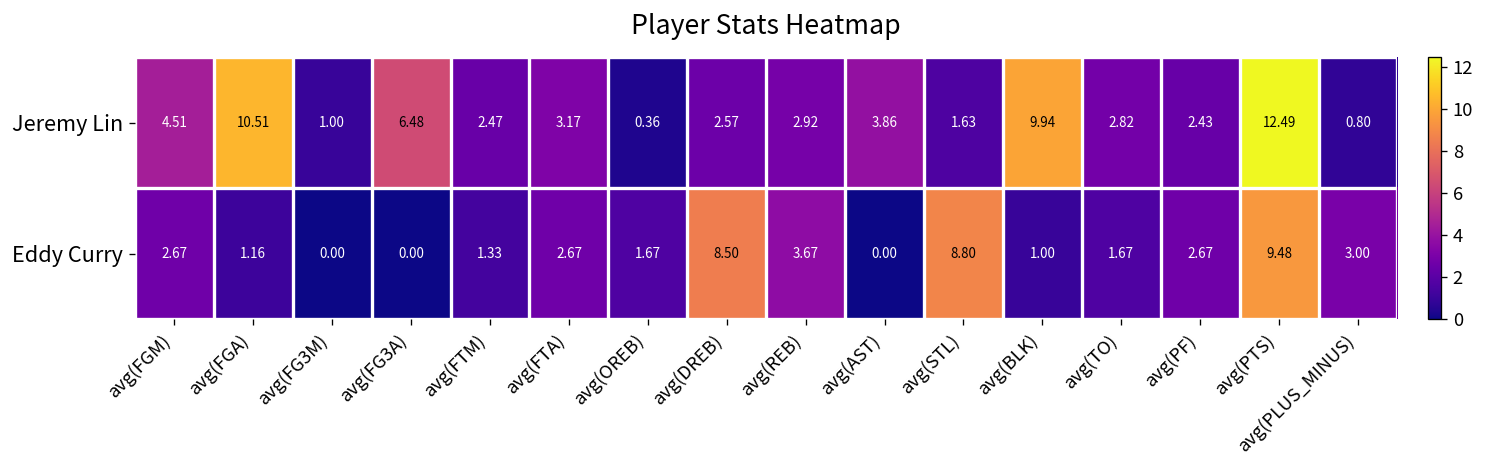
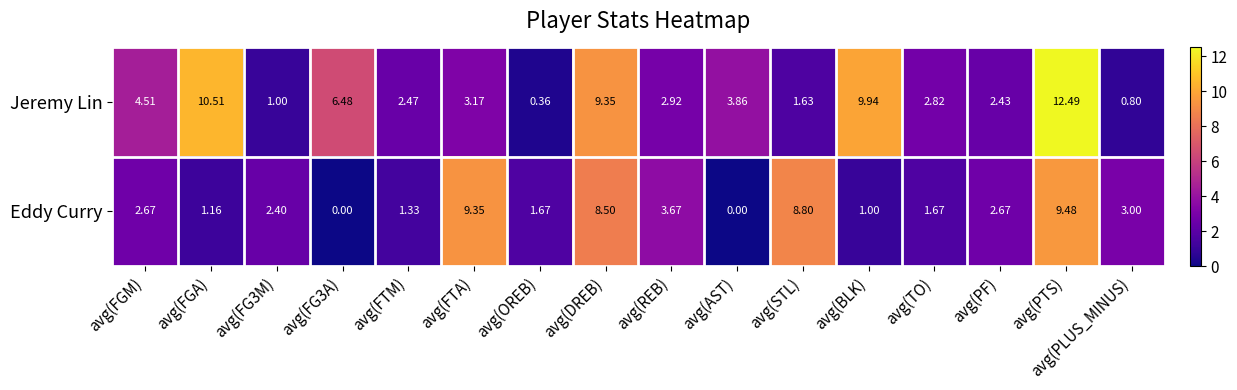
  {
    "Jeremy Lin": {
      "avg(FGM)": 4.51,
      "avg(FGA)": 10.51,
      "avg(FG3M)": 1.00,
      "avg(FG3A)": 6.48,
      "avg(FTM)": 2.47,
      "avg(FTA)": 3.17,
      "avg(OREB)": 0.36,
-     "avg(DREB)": 2.57,
+     "avg(DREB)": 9.35,
      "avg(REB)": 2.92,
      "avg(AST)": 3.86,
      "avg(STL)": 1.63,
      "avg(BLK)": 9.94,
      "avg(TO)": 2.82,
      "avg(PF)": 2.43,
      "avg(PTS)": 12.49,
      "avg(PLUS_MINUS)": 0.80
    },
    "Eddy Curry": {
      "avg(FGM)": 2.67,
      "avg(FGA)": 1.16,
-     "avg(FG3M)": 0.00,
+     "avg(FG3M)": 2.40,
      "avg(FG3A)": 0.00,
      "avg(FTM)": 1.33,
-     "avg(FTA)": 2.67,
+     "avg(FTA)": 9.35,
      "avg(OREB)": 1.67,
      "avg(DREB)": 8.50,
      "avg(REB)": 3.67,
      "avg(AST)": 0.00,
      "avg(STL)": 8.80,
      "avg(BLK)": 1.00,
      "avg(TO)": 1.67,
      "avg(PF)": 2.67,
      "avg(PTS)": 9.48,
      "avg(PLUS_MINUS)": 3.00
    }
  }
